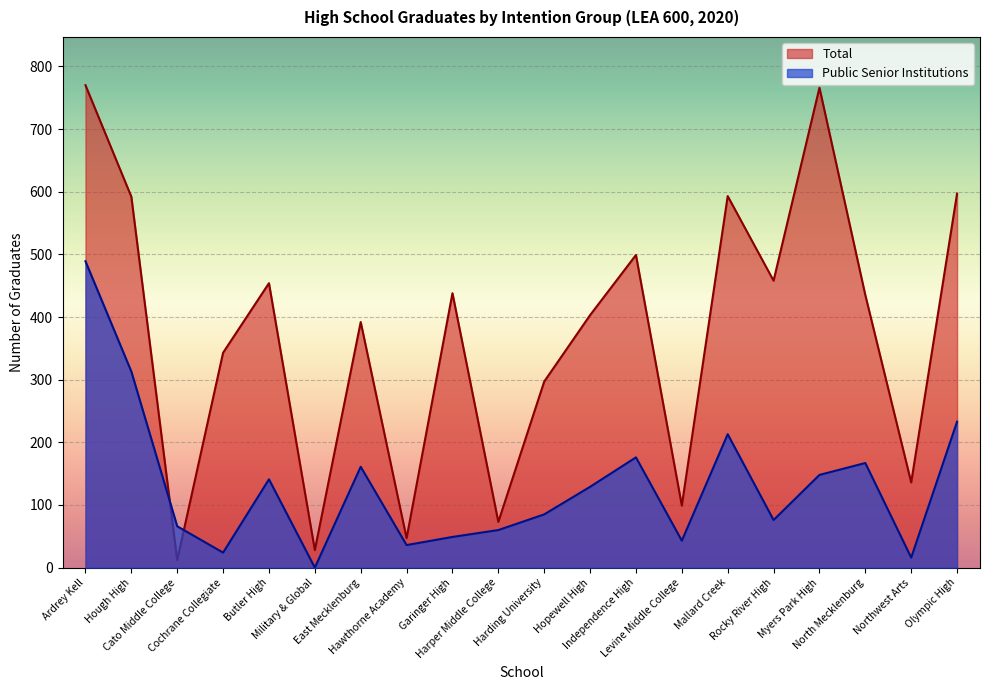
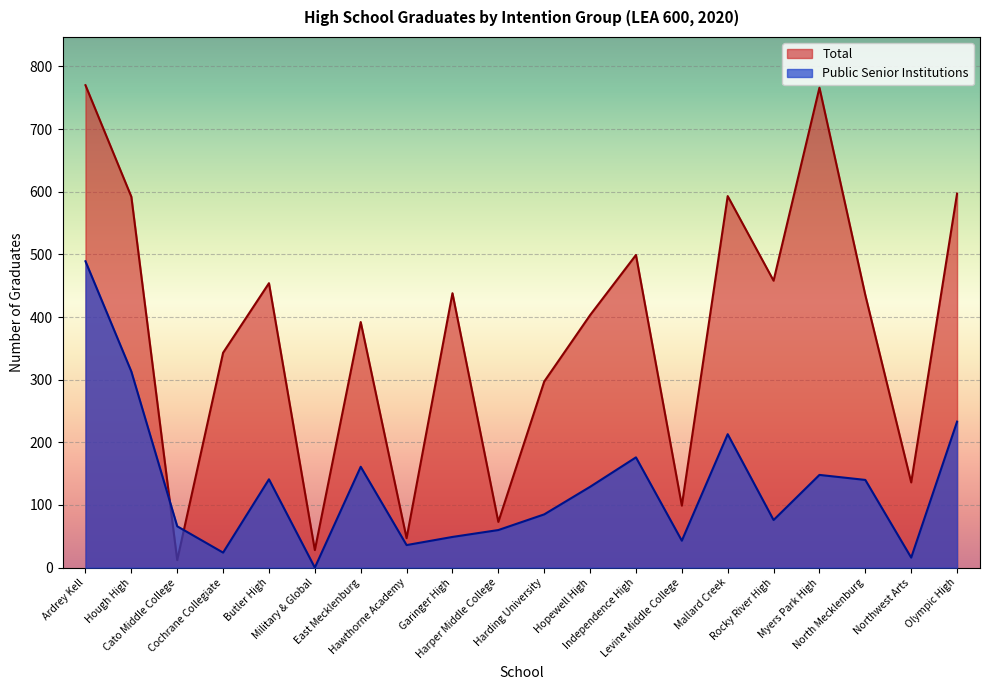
  {
    "Total": {
      "Ardrey Kell": 770,
      "Hough High": 590,
      "Cato Middle College": 10,
      "Cochrane Collegiate": 340,
      "Butler High": 450,
      "Military & Global": 30,
      "East Mecklenburg": 390,
      "Hawthorne Academy": 50,
      "Garinger High": 440,
      "Harper Middle College": 70,
      "Harding University": 300,
      "Hopewell High": 400,
      "Independence High": 500,
      "Levine Middle College": 100,
      "Mallard Creek": 590,
      "Rocky River High": 460,
      "Myers Park High": 770,
      "North Mecklenburg": 440,
      "Northwest Arts": 140,
      "Olympic High": 600
    },
    "Public Senior Institutions": {
      "Ardrey Kell": 490,
      "Hough High": 310,
      "Cato Middle College": 70,
      "Cochrane Collegiate": 20,
      "Butler High": 140,
      "Military & Global": 0,
      "East Mecklenburg": 160,
      "Hawthorne Academy": 40,
      "Garinger High": 50,
      "Harper Middle College": 60,
      "Harding University": 90,
      "Hopewell High": 130,
      "Independence High": 180,
      "Levine Middle College": 40,
      "Mallard Creek": 210,
      "Rocky River High": 80,
      "Myers Park High": 150,
-     "North Mecklenburg": 170,
+     "North Mecklenburg": 140,
      "Northwest Arts": 20,
      "Olympic High": 230
    }
  }
